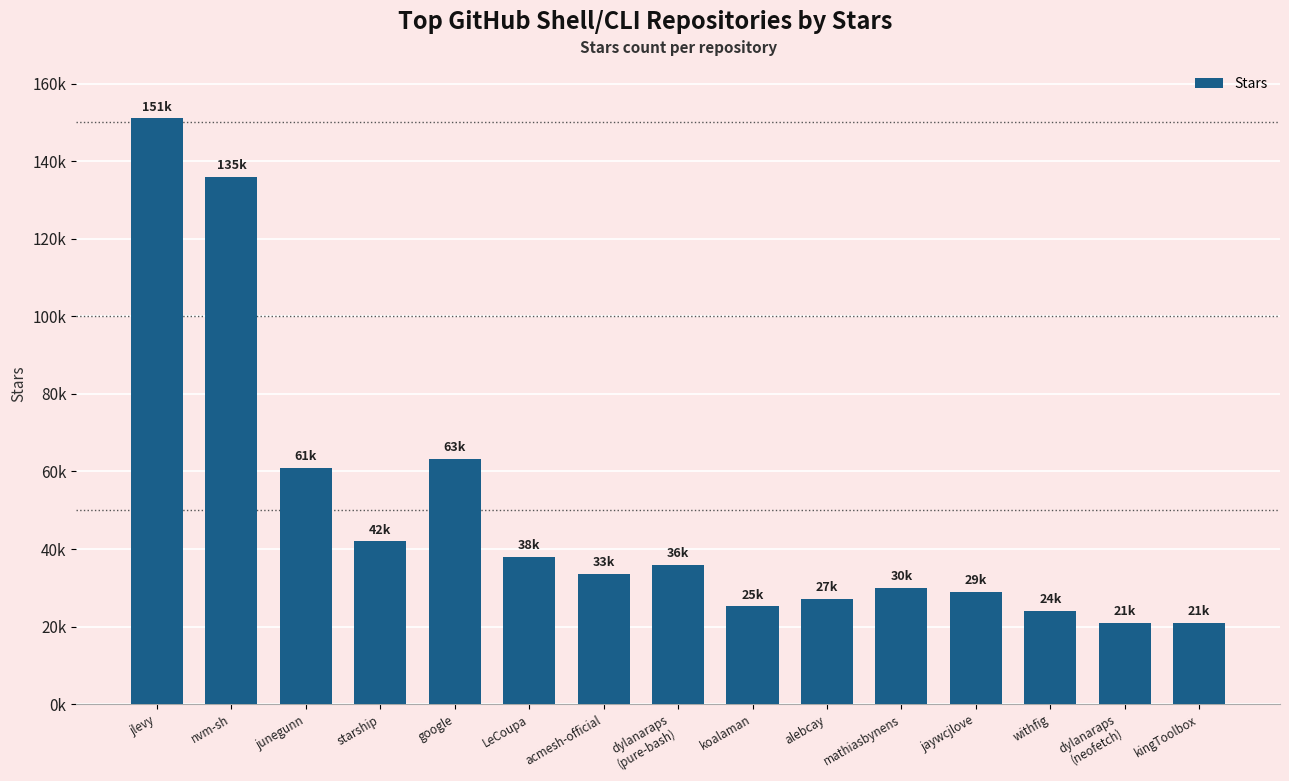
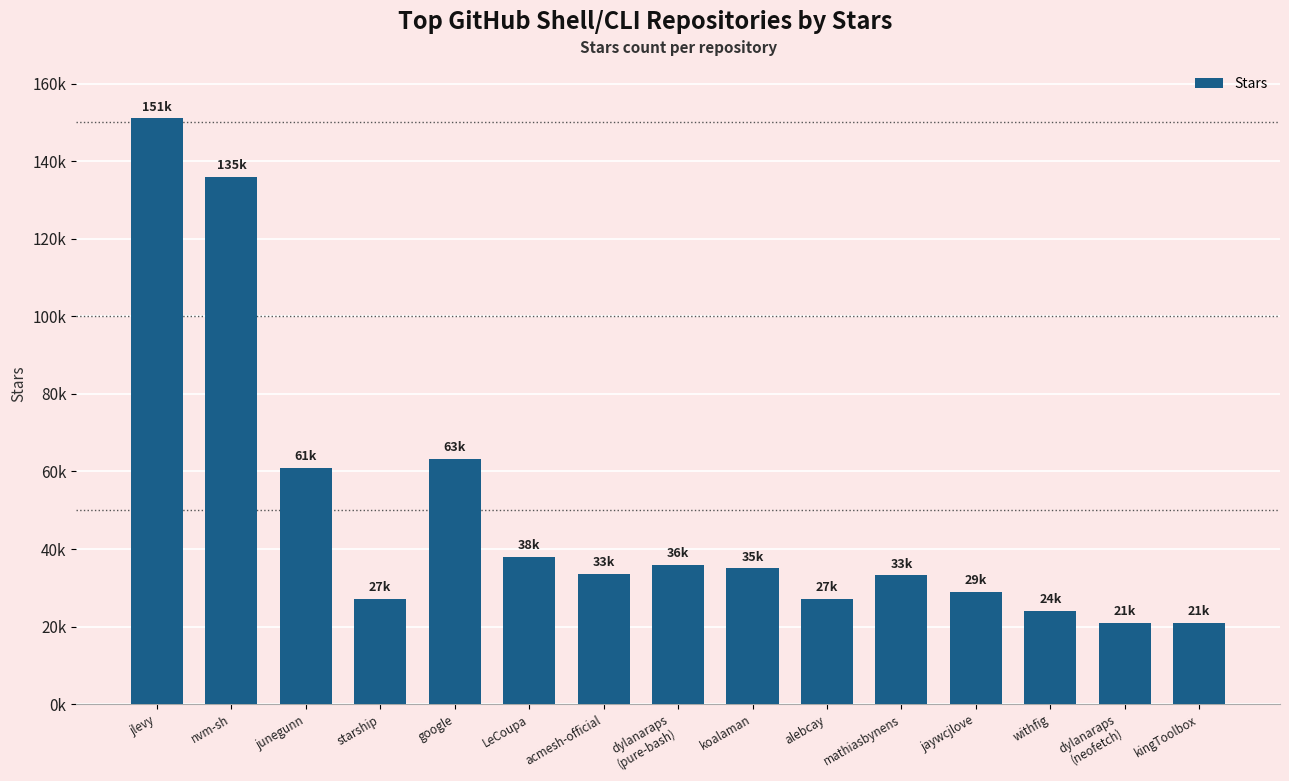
  {
    "jlevy": "151k",
    "junegunn": "61k",
-   "starship": "42k",
+   "starship": "27k",
    "google": "63k",
    "LeCoupa": "38k",
    "dylanaraps (pure-bash)": "36k",
-   "koalaman": "25k",
+   "koalaman": "35k",
    "alebcay": "27k",
-   "mathiasbynens": "30k",
+   "mathiasbynens": "33k",
    "jaywcjlove": "29k",
    "withfig": "24k",
    "dylanaraps (neofetch)": "21k",
    "kingToolbox": "21k"
  }
